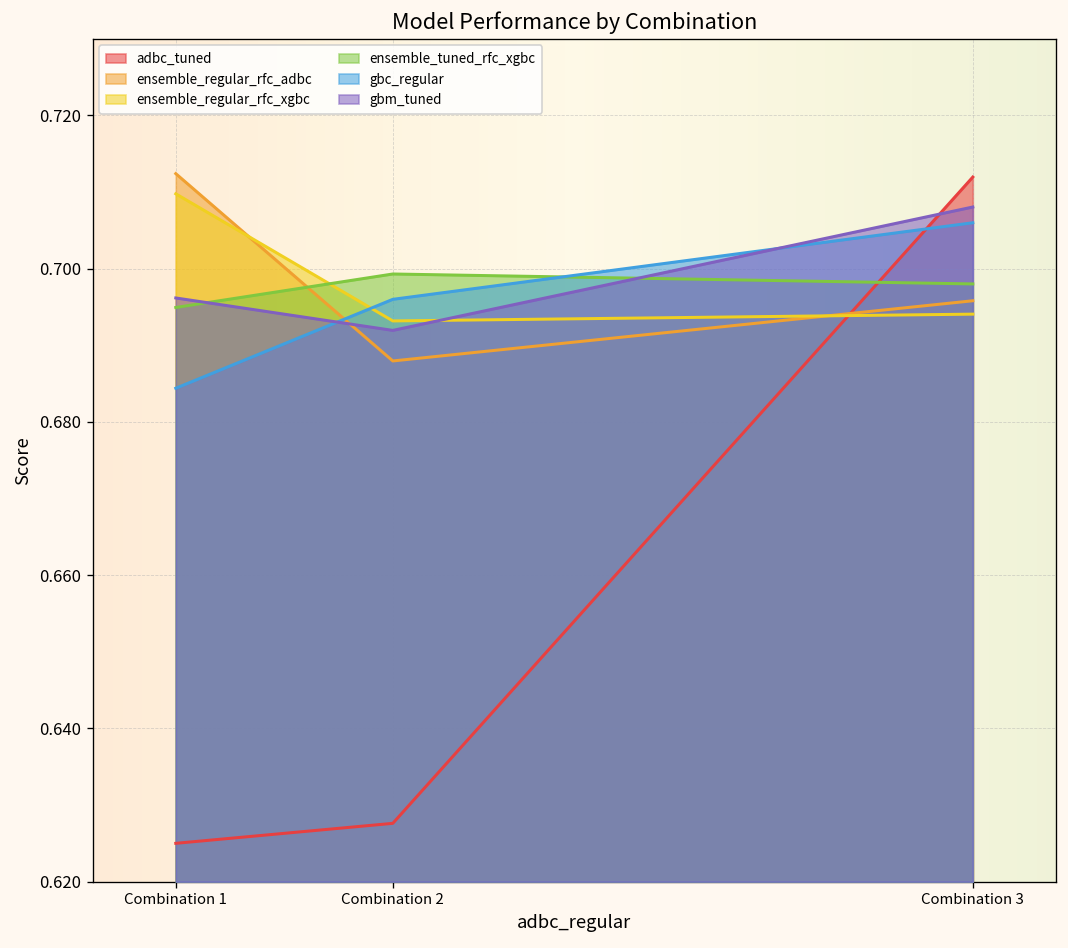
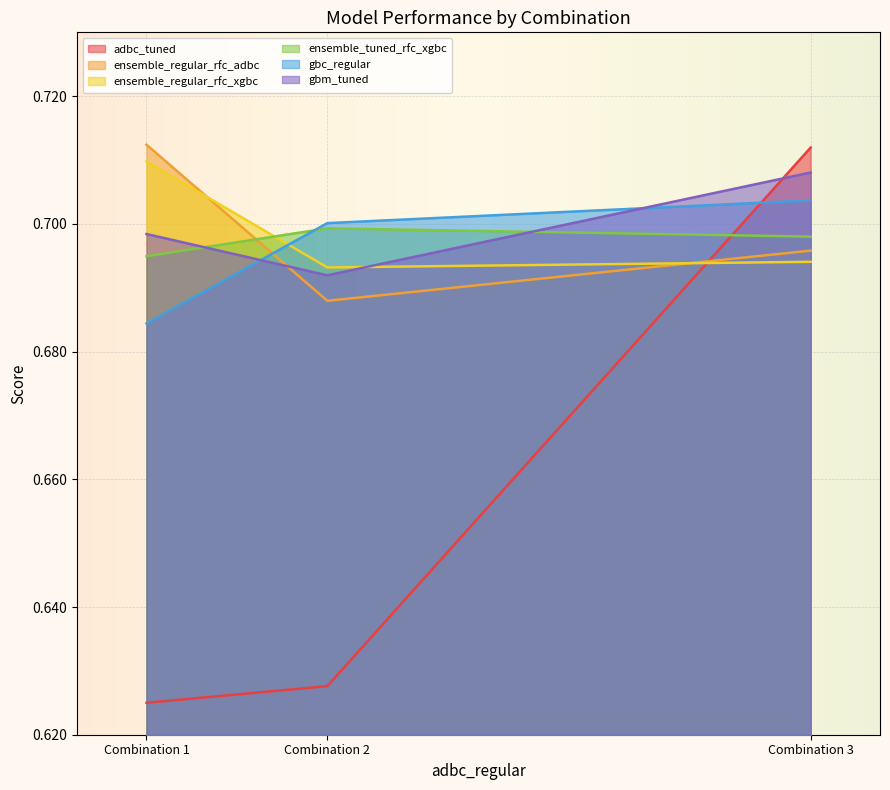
  {
    "adbc_tuned": {
      "Combination 1": 0.625,
      "Combination 2": 0.628,
      "Combination 3": 0.712
    },
    "ensemble_tuned_rfc_xgbc": {
      "Combination 1": 0.695,
      "Combination 2": 0.699,
      "Combination 3": 0.698
    },
    "gbc_regular": {
      "Combination 1": 0.684,
-     "Combination 2": 0.696,
-     "Combination 3": 0.706
+     "Combination 2": 0.700,
+     "Combination 3": 0.704
    },
    "gbm_tuned": {
-     "Combination 1": 0.696,
+     "Combination 1": 0.698,
      "Combination 2": 0.692,
      "Combination 3": 0.708
    }
  }
